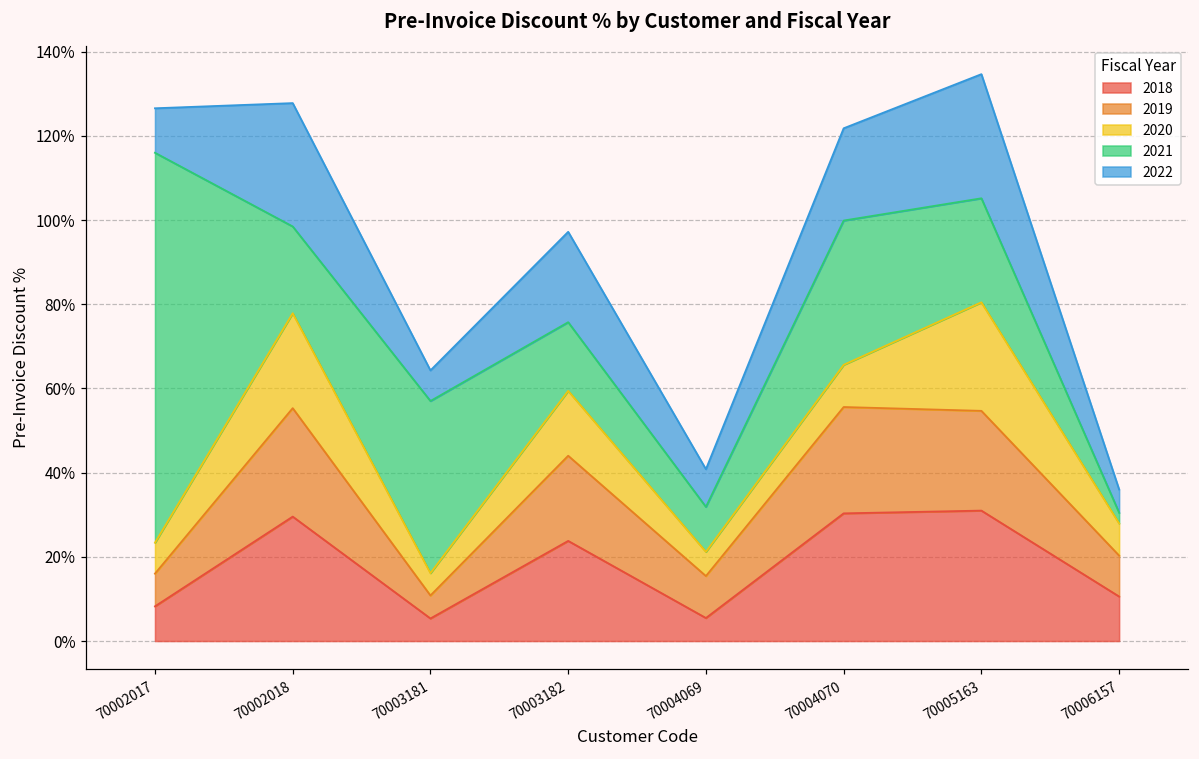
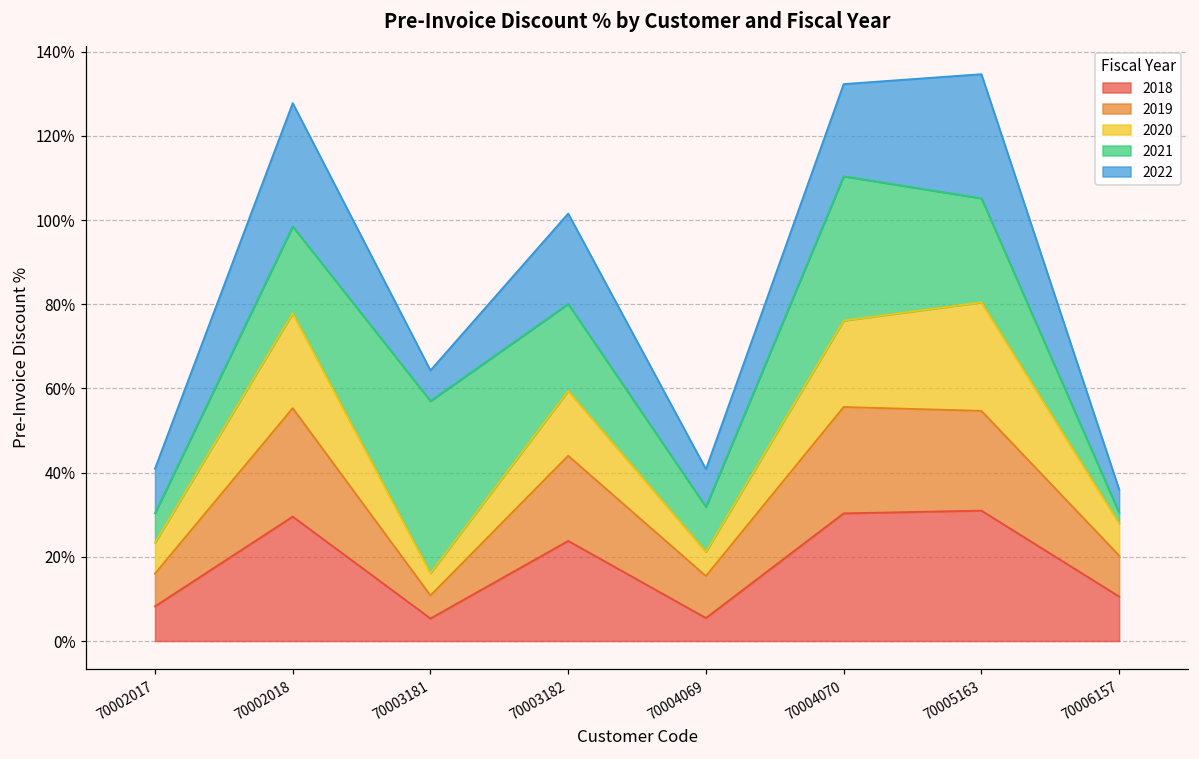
  {
    "2020": {
      "70002017": "7%",
      "70002018": "23%",
      "70003181": "5%",
      "70003182": "15%",
      "70004069": "6%",
-     "70004070": "10%",
+     "70004070": "21%",
      "70005163": "26%",
      "70006157": "8%"
    },
    "2021": {
-     "70002017": "93%",
+     "70002017": "7%",
      "70002018": "21%",
      "70003181": "41%",
-     "70003182": "16%",
+     "70003182": "21%",
      "70004069": "11%",
      "70004070": "34%",
      "70005163": "25%",
      "70006157": "3%"
    },
    "2022": {
      "70002017": "11%",
      "70002018": "29%",
      "70003181": "7%",
      "70003182": "21%",
      "70004069": "9%",
      "70004070": "22%",
      "70005163": "29%",
      "70006157": "6%"
    }
  }
